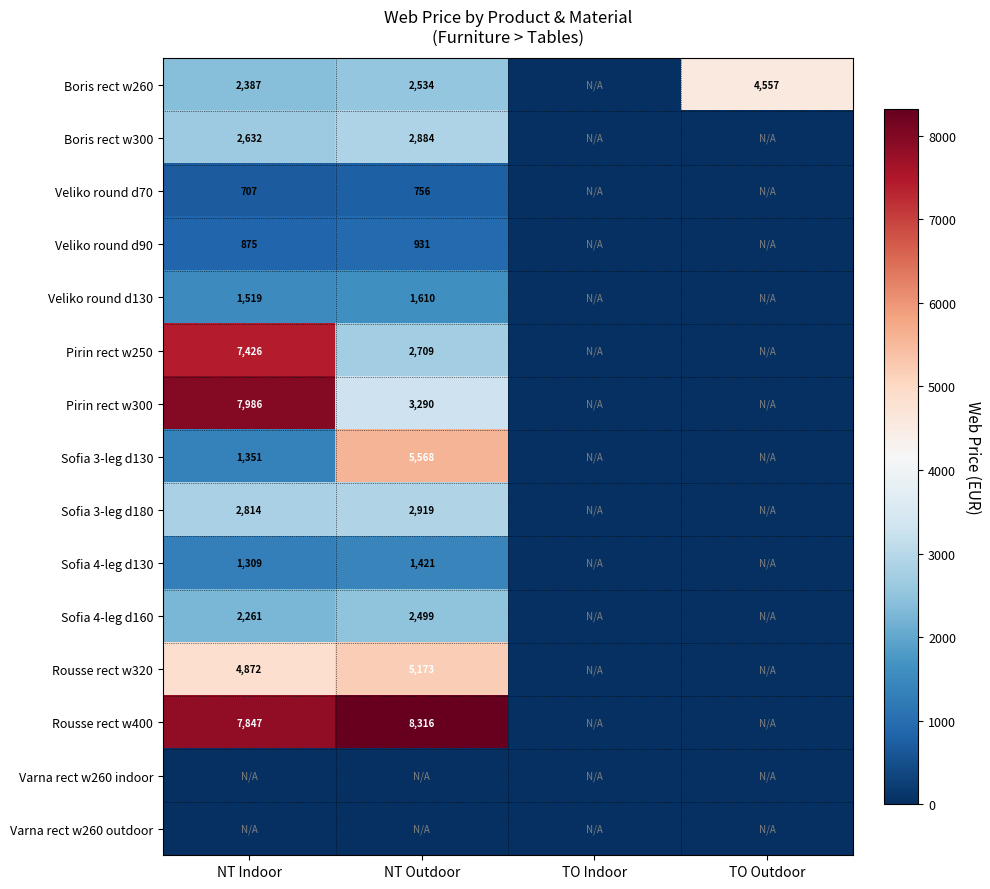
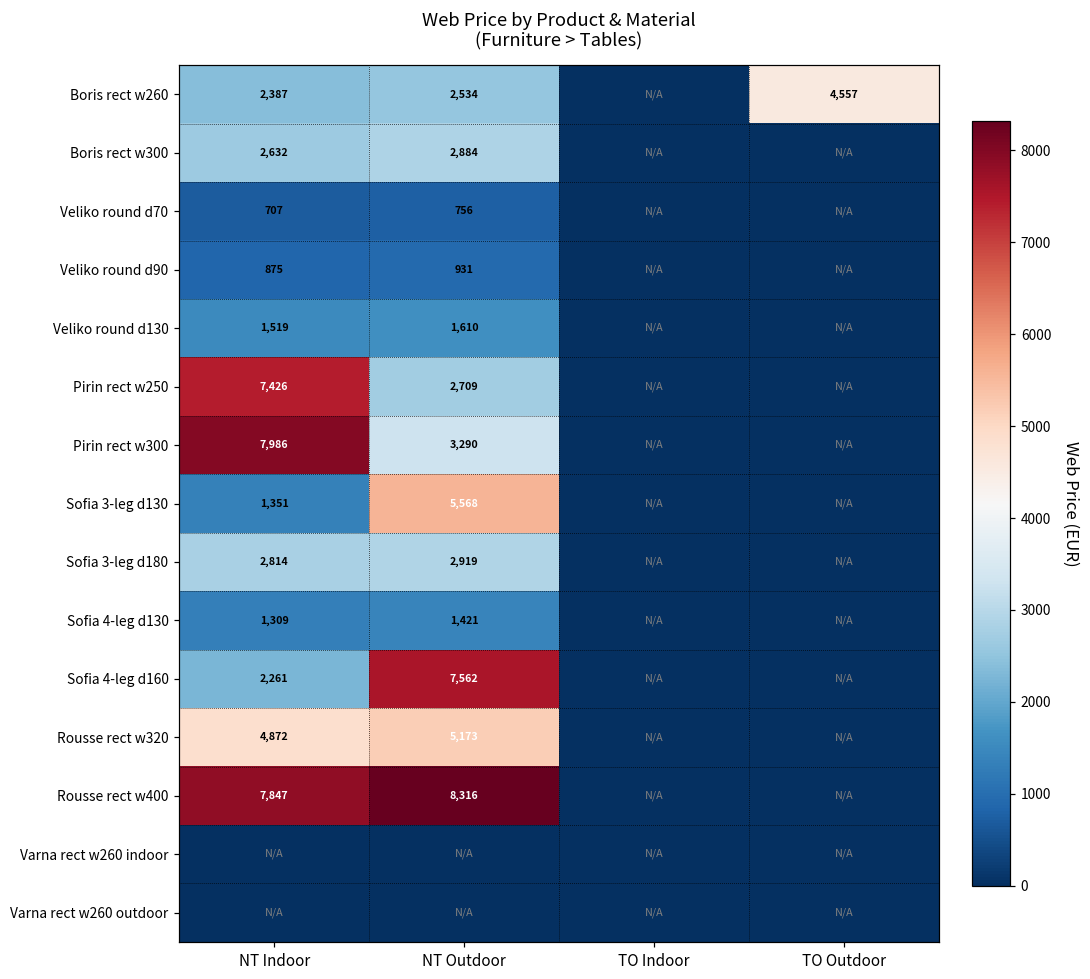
  {
    "Boris rect w260": {
      "NT Indoor": "2,387",
      "NT Outdoor": "2,534",
      "TO Outdoor": "4,557"
    },
    "Boris rect w300": {
      "NT Indoor": "2,632",
      "NT Outdoor": "2,884"
    },
    "Veliko round d70": {
      "NT Indoor": "707",
      "NT Outdoor": "756"
    },
    "Veliko round d90": {
      "NT Indoor": "875",
      "NT Outdoor": "931"
    },
    "Veliko round d130": {
      "NT Indoor": "1,519",
      "NT Outdoor": "1,610"
    },
    "Pirin rect w250": {
      "NT Indoor": "7,426",
      "NT Outdoor": "2,709"
    },
    "Pirin rect w300": {
      "NT Indoor": "7,986",
      "NT Outdoor": "3,290"
    },
    "Sofia 3-leg d130": {
      "NT Indoor": "1,351",
      "NT Outdoor": "5,568"
    },
    "Sofia 3-leg d180": {
      "NT Indoor": "2,814",
      "NT Outdoor": "2,919"
    },
    "Sofia 4-leg d130": {
      "NT Indoor": "1,309",
      "NT Outdoor": "1,421"
    },
    "Sofia 4-leg d160": {
      "NT Indoor": "2,261",
-     "NT Outdoor": "2,499"
+     "NT Outdoor": "7,562"
    },
    "Rousse rect w320": {
      "NT Indoor": "4,872",
      "NT Outdoor": "5,173"
    },
    "Rousse rect w400": {
      "NT Indoor": "7,847",
      "NT Outdoor": "8,316"
    }
  }
